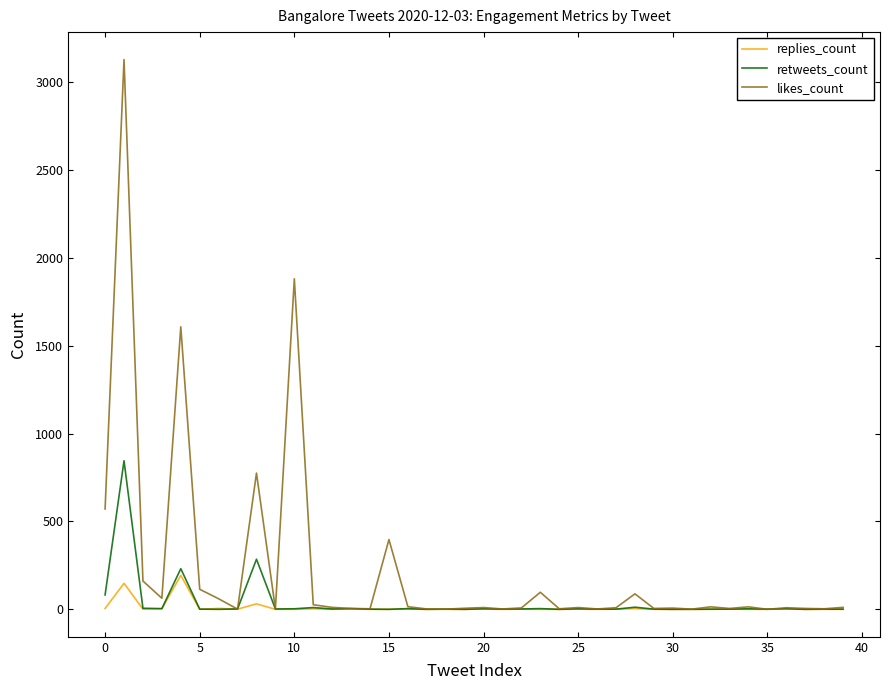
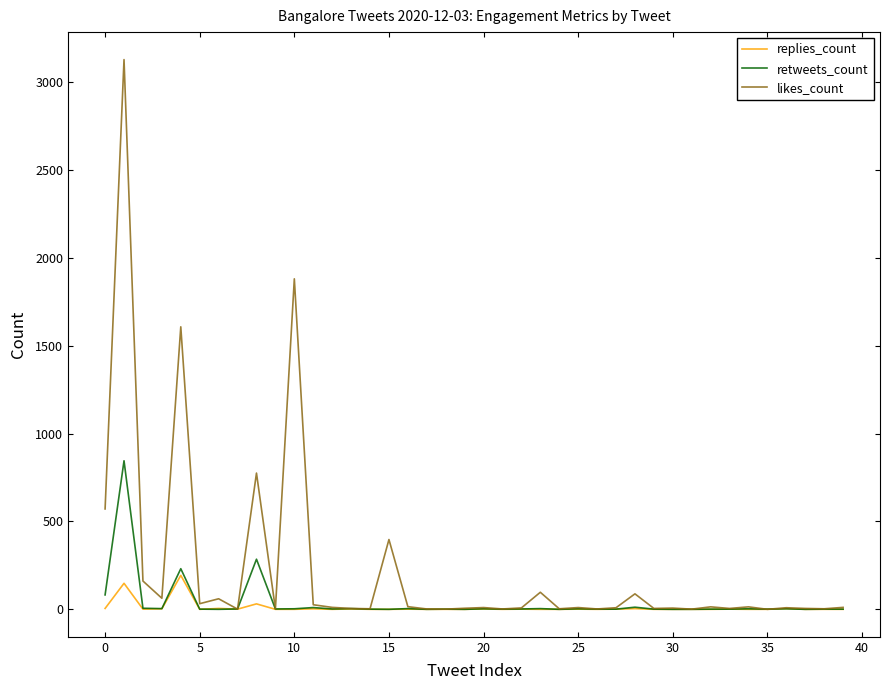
  {
    "replies_count": {
      "0": 10
    },
    "retweets_count": {
      "0": 80
    },
    "likes_count": {
      "0": 570,
-     "5": 110,
+     "5": 30,
      "10": 1880,
      "15": 400
    }
  }
